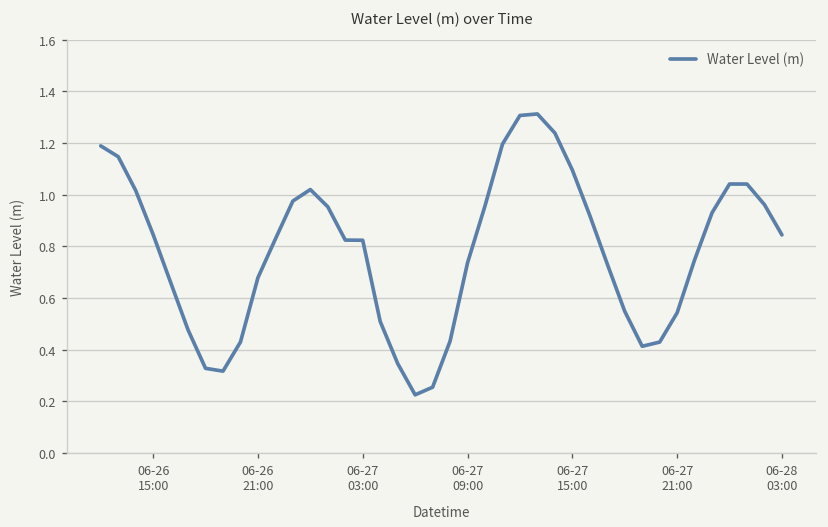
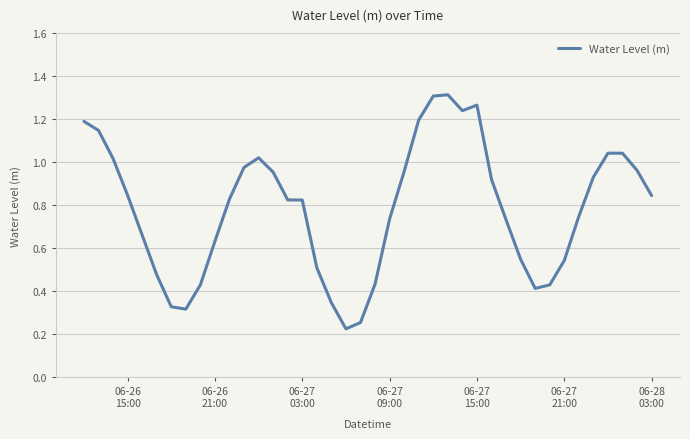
  {
    "06-26 15:00": 0.85,
-   "06-26 21:00": 0.68,
+   "06-26 21:00": 0.63,
    "06-27 03:00": 0.82,
    "06-27 09:00": 0.74,
-   "06-27 15:00": 1.10,
+   "06-27 15:00": 1.26,
    "06-27 21:00": 0.54,
    "06-28 03:00": 0.84
  }
